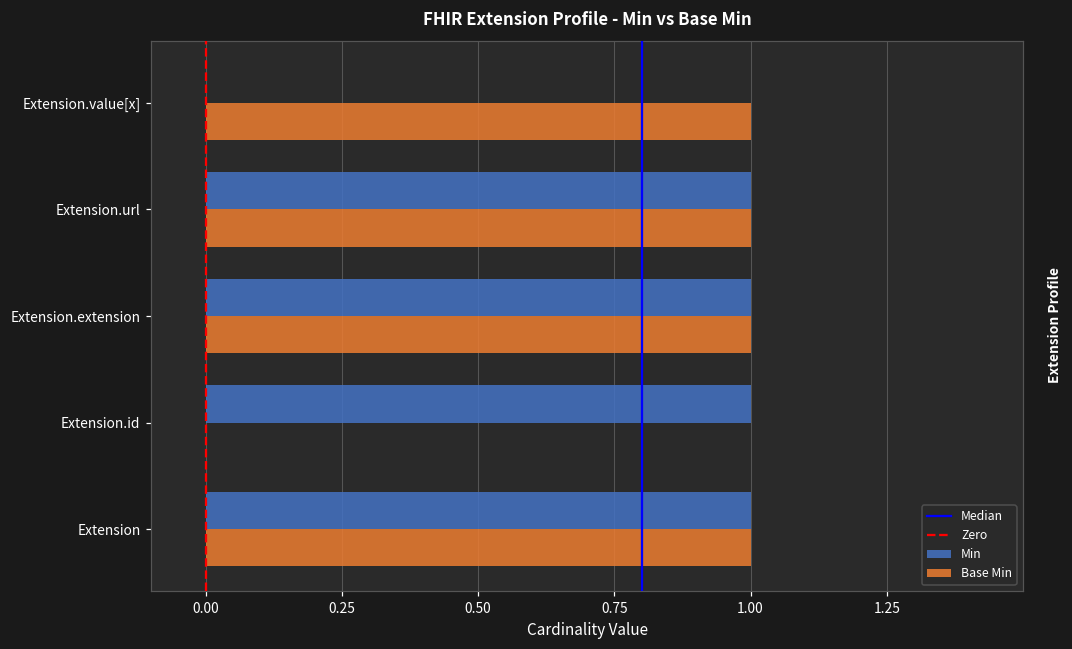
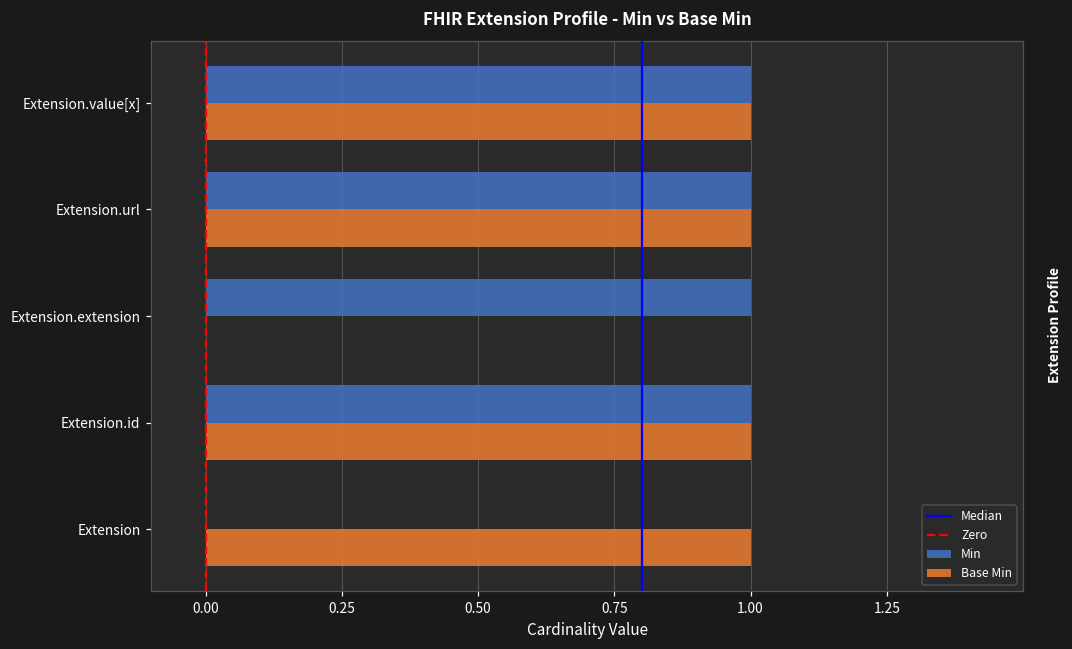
  {
    "Min": {
-     "Extension.value[x]": 0,
+     "Extension.value[x]": 1,
      "Extension.url": 1,
      "Extension.extension": 1,
      "Extension.id": 1,
-     "Extension": 1
+     "Extension": 0
    },
    "Base Min": {
      "Extension.value[x]": 1,
      "Extension.url": 1,
-     "Extension.extension": 1,
-     "Extension.id": 0,
+     "Extension.extension": 0,
+     "Extension.id": 1,
      "Extension": 1
    }
  }
